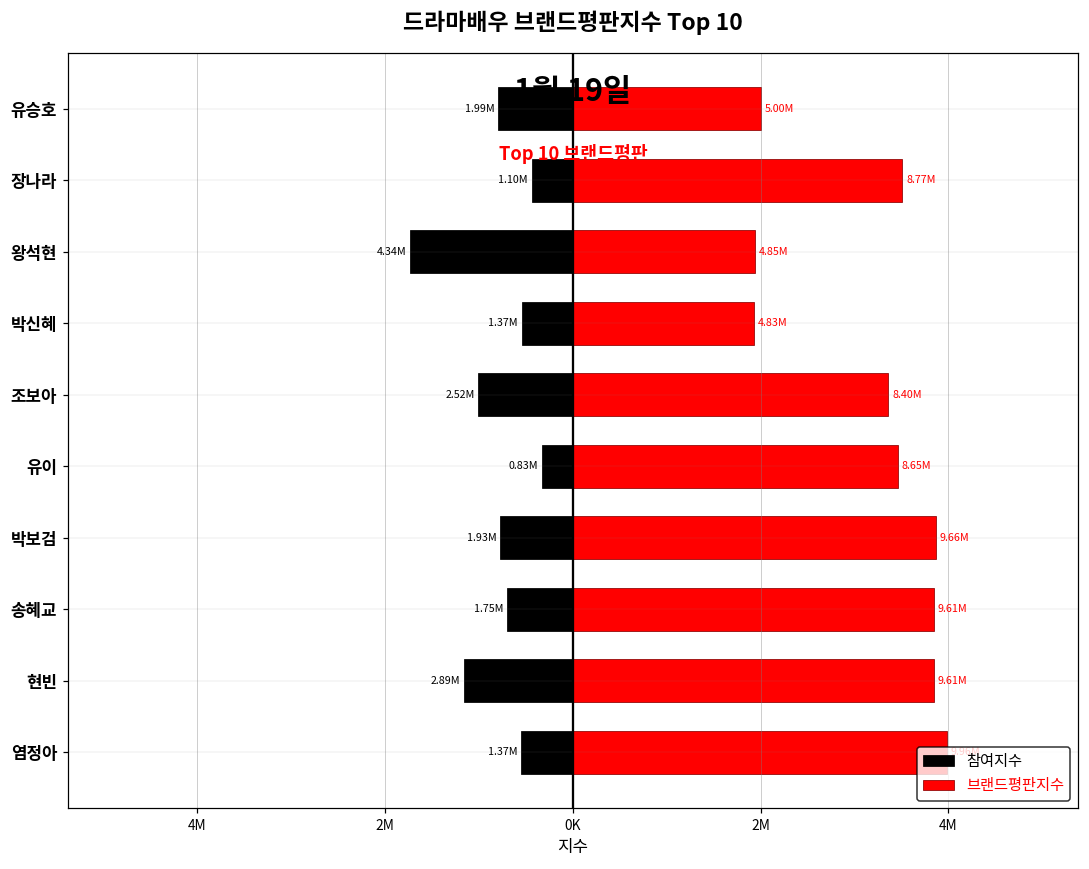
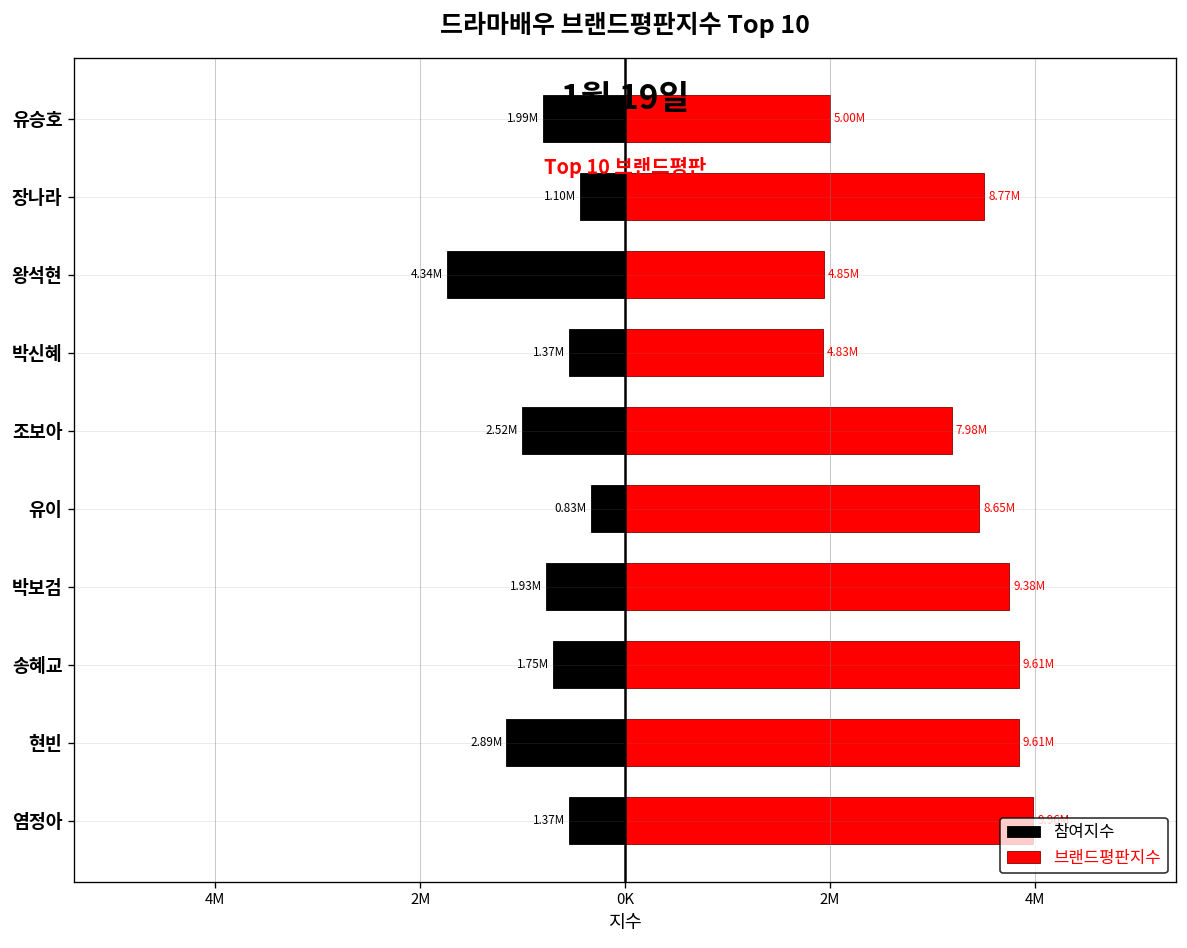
  {
    "브랜드평판지수": {
      "유승호": "5.00M",
      "장나라": "8.77M",
      "왕석현": "4.85M",
      "박신혜": "4.83M",
-     "조보아": "8.40M",
+     "조보아": "7.98M",
      "유이": "8.65M",
-     "박보검": "9.66M",
+     "박보검": "9.38M",
      "송혜교": "9.61M",
      "현빈": "9.61M"
    }
  }
